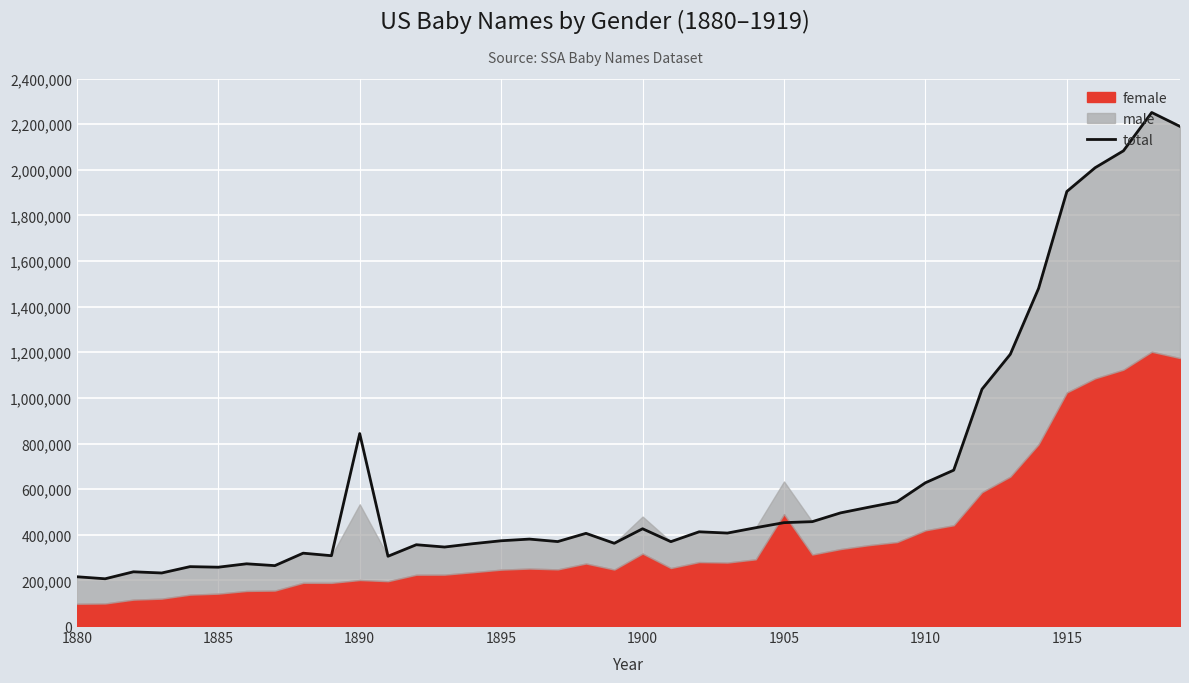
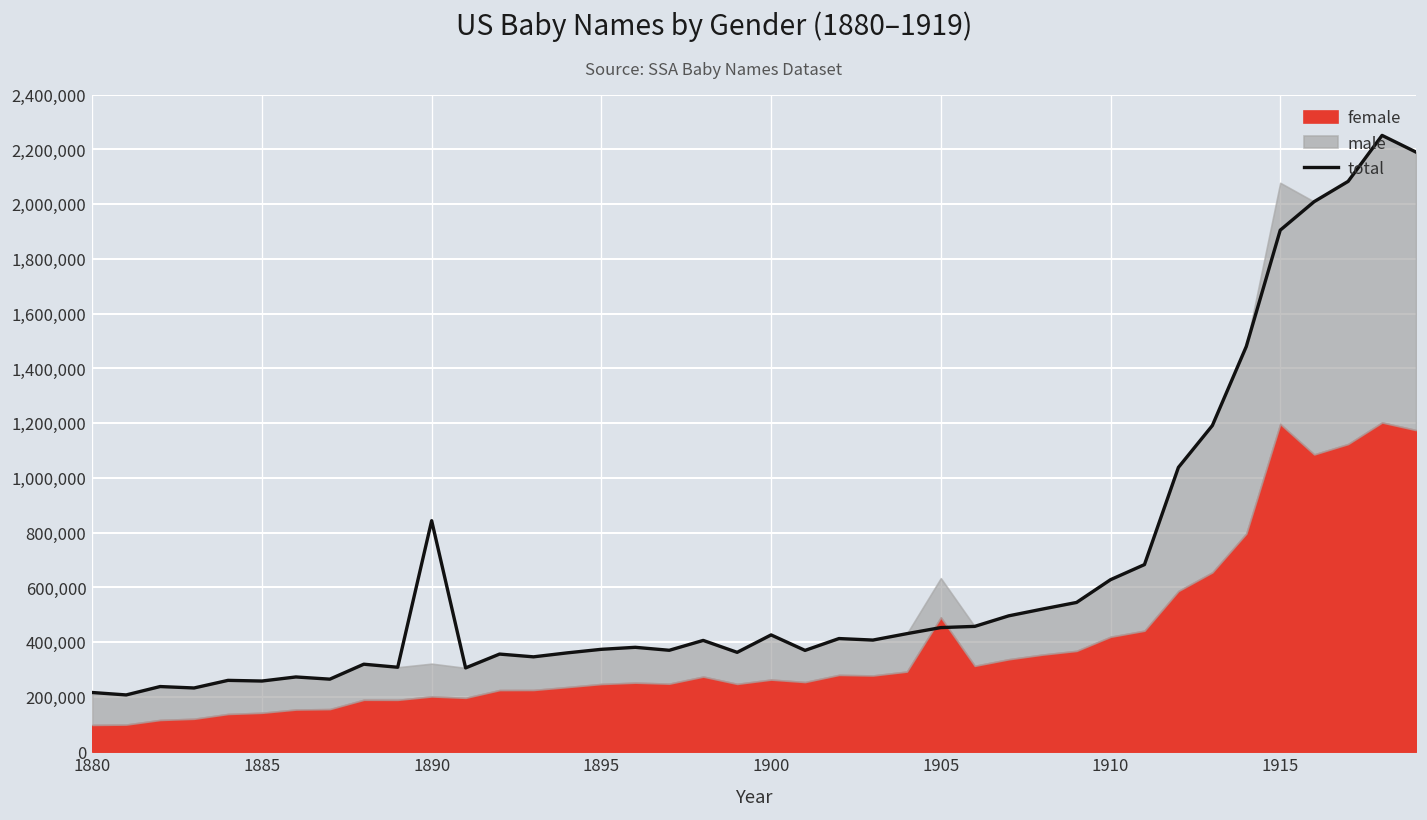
  {
    "female": {
      "1880": "100,000",
      "1885": "140,000",
      "1890": "200,000",
      "1895": "250,000",
-     "1900": "320,000",
+     "1900": "260,000",
      "1905": "490,000",
      "1910": "420,000",
-     "1915": "1,020,000"
+     "1915": "1,200,000"
    },
    "total": {
      "1890": "840,000",
      "1905": "450,000"
    },
    "male": {
-     "1890": "330,000",
+     "1890": "120,000",
      "1905": "140,000"
    }
  }
